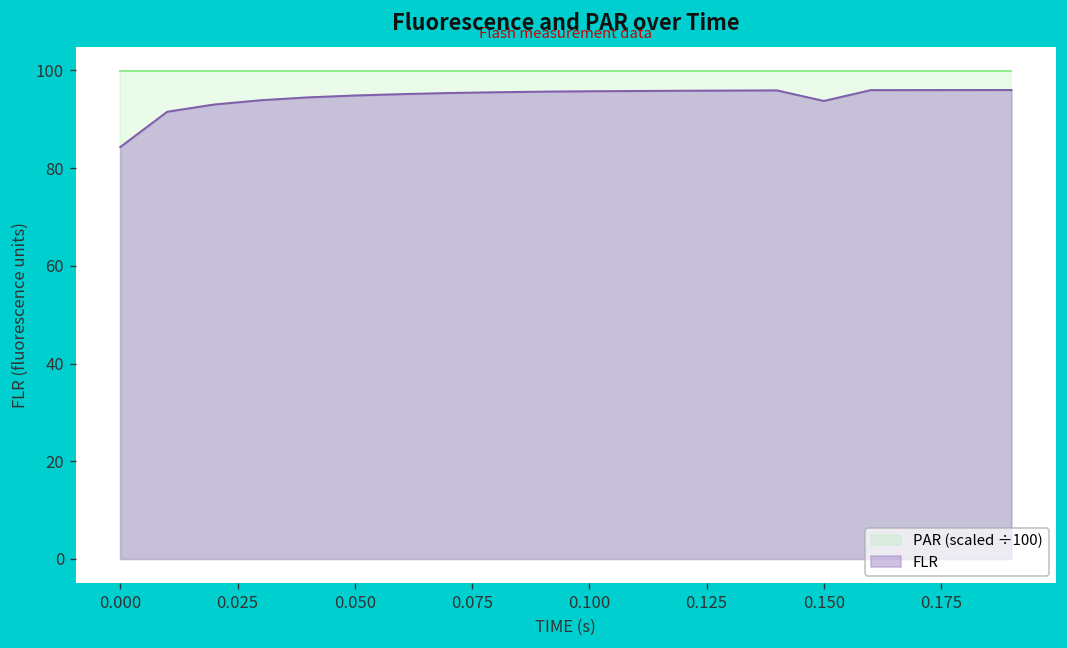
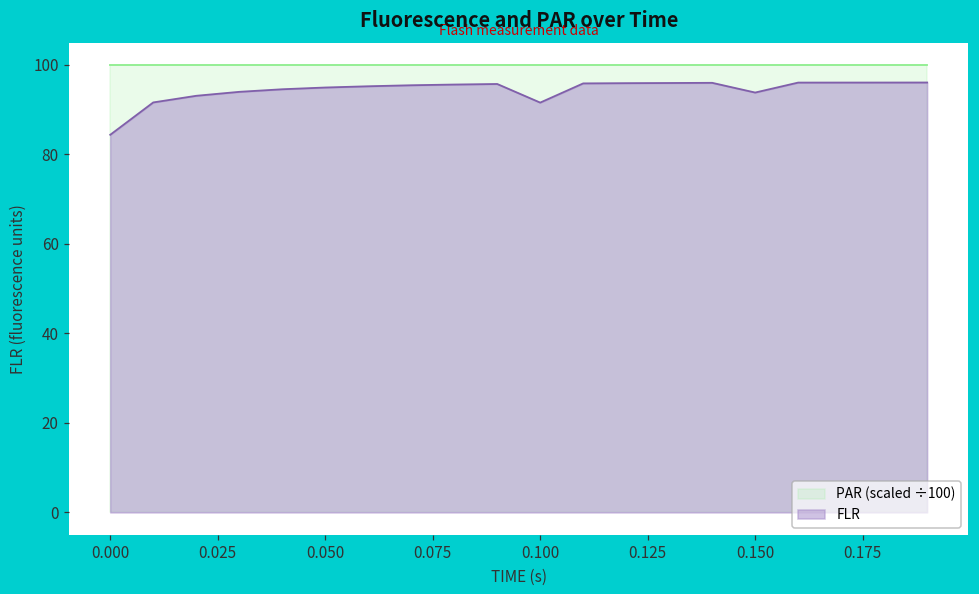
  {
    "PAR (scaled ÷100)": {
      "0.000": 100,
      "0.050": 100,
      "0.100": 100,
      "0.150": 100
    },
    "FLR": {
      "0.000": 84,
      "0.050": 95,
-     "0.100": 96,
+     "0.100": 92,
      "0.150": 94
    }
  }
